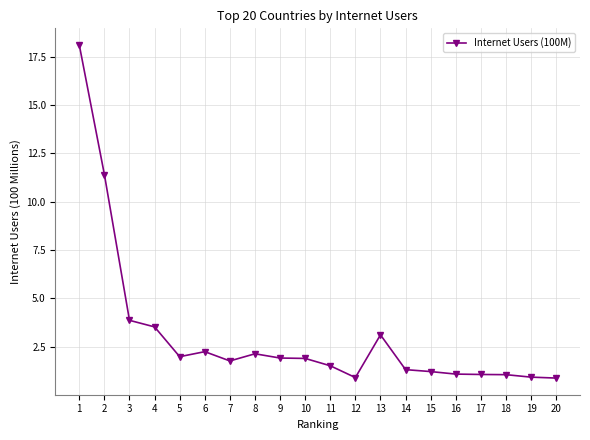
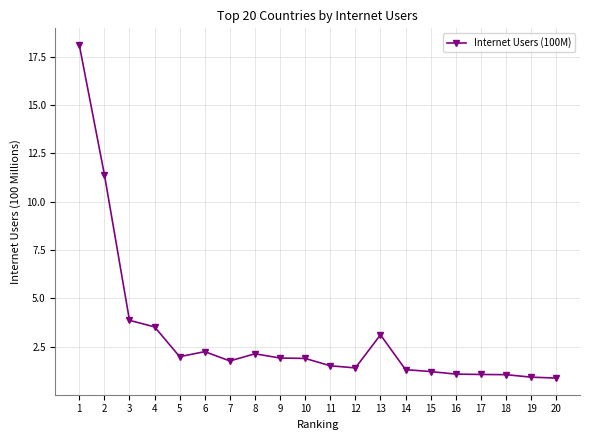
  {
    "1": 18.1,
    "2": 11.4,
    "3": 3.9,
    "4": 3.5,
    "5": 2.0,
    "6": 2.2,
    "7": 1.8,
    "8": 2.1,
    "9": 1.9,
    "10": 1.9,
    "11": 1.5,
-   "12": 0.9,
+   "12": 1.4,
    "13": 3.1,
    "14": 1.3,
    "15": 1.2,
    "16": 1.1,
    "17": 1.1,
    "18": 1.1,
    "19": 0.9,
    "20": 0.9
  }
